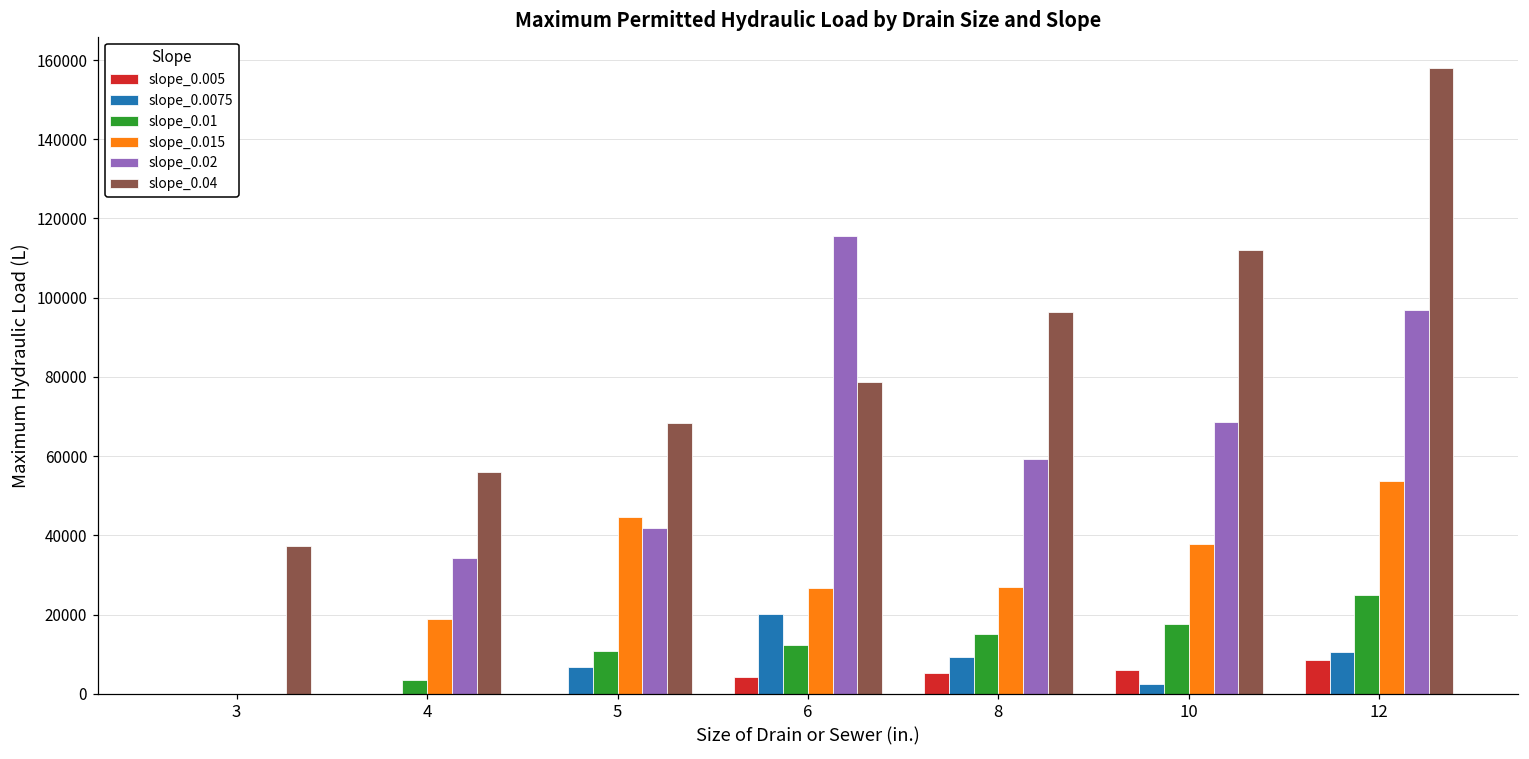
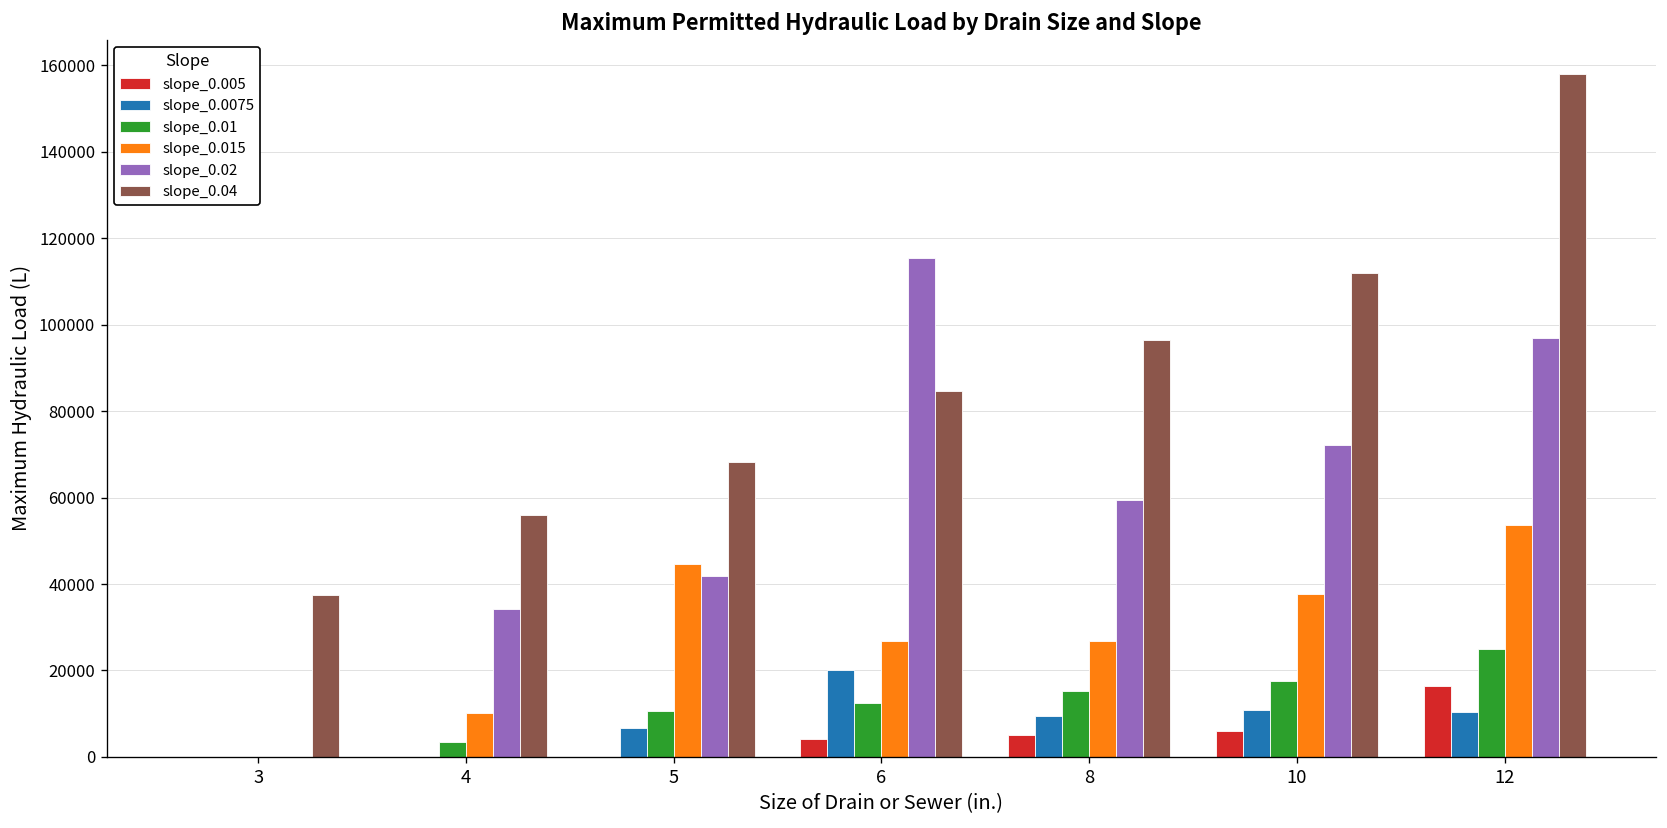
  {
    "slope_0.005": {
      "3": 0,
      "4": 0,
      "5": 0,
      "6": 4000,
      "8": 5000,
      "10": 6000,
-     "12": 8000
+     "12": 16000
    },
    "slope_0.0075": {
      "3": 0,
      "4": 0,
      "5": 7000,
      "6": 20000,
      "8": 9000,
-     "10": 2000,
+     "10": 11000,
      "12": 10000
    },
    "slope_0.01": {
      "3": 0,
      "4": 3000,
      "5": 11000,
      "6": 12000,
      "8": 15000,
      "10": 18000,
      "12": 25000
    },
    "slope_0.015": {
      "3": 0,
-     "4": 19000,
+     "4": 10000,
      "5": 45000,
      "6": 27000,
      "8": 27000,
      "10": 38000,
      "12": 54000
    },
    "slope_0.02": {
      "3": 0,
      "4": 34000,
      "5": 42000,
      "6": 115000,
      "8": 59000,
-     "10": 69000,
+     "10": 72000,
      "12": 97000
    },
    "slope_0.04": {
      "3": 37000,
      "4": 56000,
      "5": 68000,
-     "6": 79000,
+     "6": 85000,
      "8": 97000,
      "10": 112000,
      "12": 158000
    }
  }
